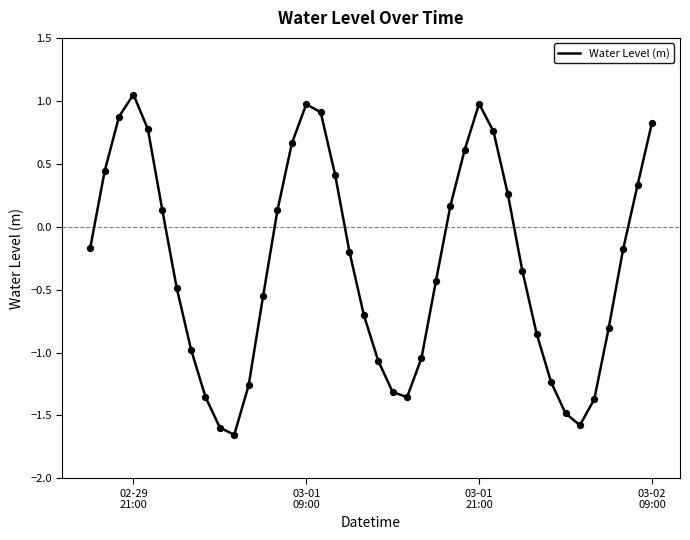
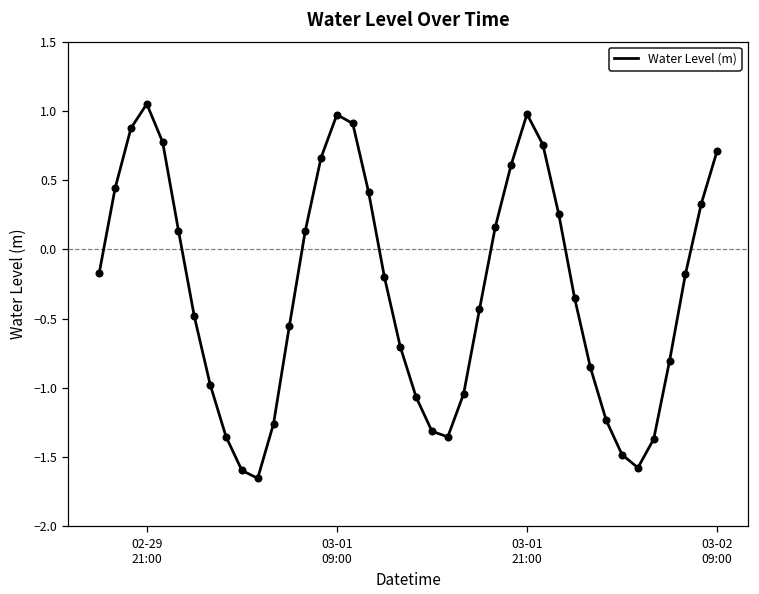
  {
    "02-29 21:00": 1.05,
    "03-01 09:00": 0.97,
    "03-01 21:00": 0.98,
-   "03-02 09:00": 0.82
+   "03-02 09:00": 0.71
  }
